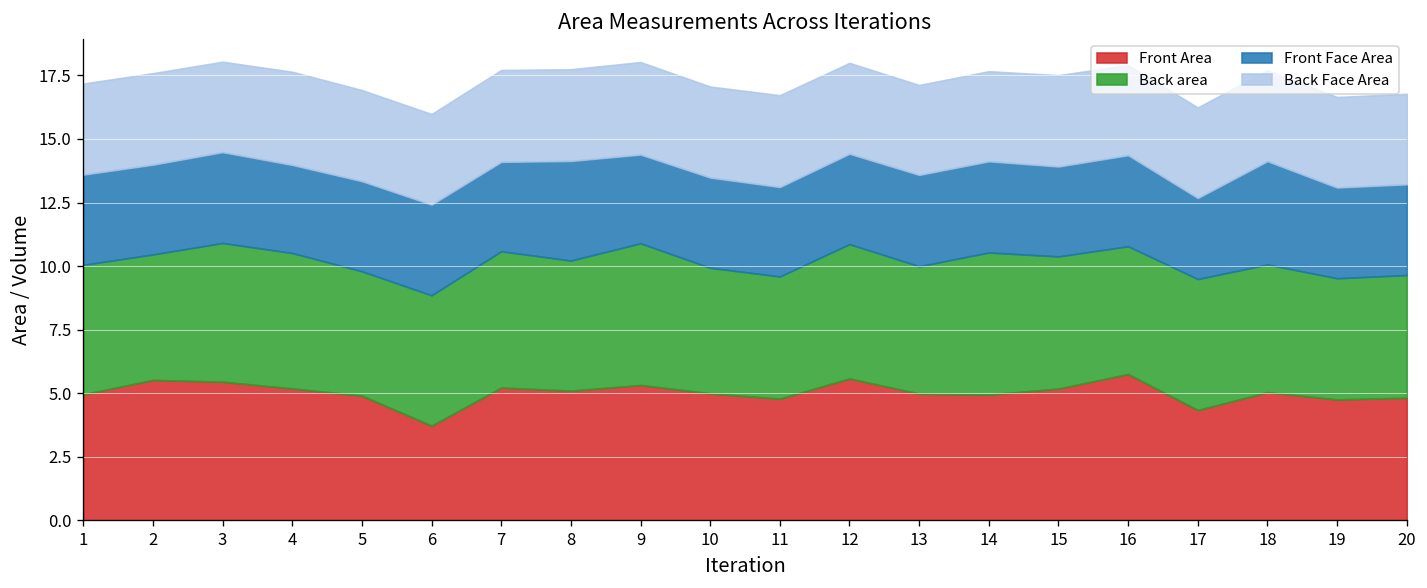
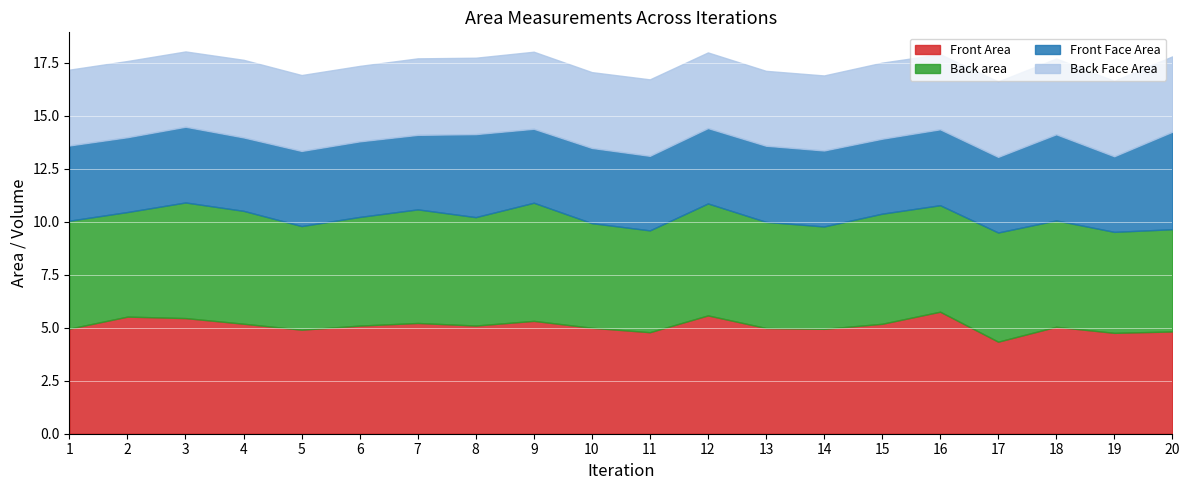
  {
    "Front Area": {
      "1": 5.0,
      "2": 5.5,
      "3": 5.5,
      "4": 5.2,
      "5": 4.9,
-     "6": 3.7,
+     "6": 5.1,
      "7": 5.2,
      "8": 5.1,
      "9": 5.3,
      "10": 5.0,
      "11": 4.8,
      "12": 5.6,
      "13": 5.0,
      "14": 4.9,
      "15": 5.2,
      "16": 5.8,
      "17": 4.3,
      "18": 5.0,
      "19": 4.8,
      "20": 4.8
    },
    "Back area": {
      "1": 5.1,
      "2": 4.9,
      "3": 5.5,
      "4": 5.3,
      "5": 4.9,
      "6": 5.1,
      "7": 5.4,
      "8": 5.1,
      "9": 5.6,
      "10": 4.9,
      "11": 4.8,
      "12": 5.3,
      "13": 5.0,
-     "14": 5.6,
+     "14": 4.8,
      "15": 5.2,
      "16": 5.0,
      "17": 5.2,
      "18": 5.0,
      "19": 4.8,
      "20": 4.8
    },
    "Front Face Area": {
      "1": 3.5,
      "2": 3.5,
      "3": 3.6,
      "4": 3.5,
      "5": 3.5,
      "6": 3.6,
      "7": 3.5,
      "8": 3.9,
      "9": 3.5,
      "10": 3.5,
      "11": 3.5,
      "12": 3.6,
      "13": 3.6,
      "14": 3.6,
      "15": 3.5,
      "16": 3.6,
-     "17": 3.2,
+     "17": 3.6,
      "18": 4.1,
      "19": 3.6,
-     "20": 3.6
+     "20": 4.6
    },
    "Back Face Area": {
      "1": 3.6,
      "2": 3.6,
      "3": 3.6,
      "4": 3.7,
      "5": 3.6,
      "6": 3.6,
      "7": 3.6,
      "8": 3.6,
      "9": 3.6,
      "10": 3.6,
      "11": 3.6,
      "12": 3.6,
      "13": 3.5,
      "14": 3.5,
      "15": 3.6,
      "17": 3.6,
      "20": 3.6
    }
  }
